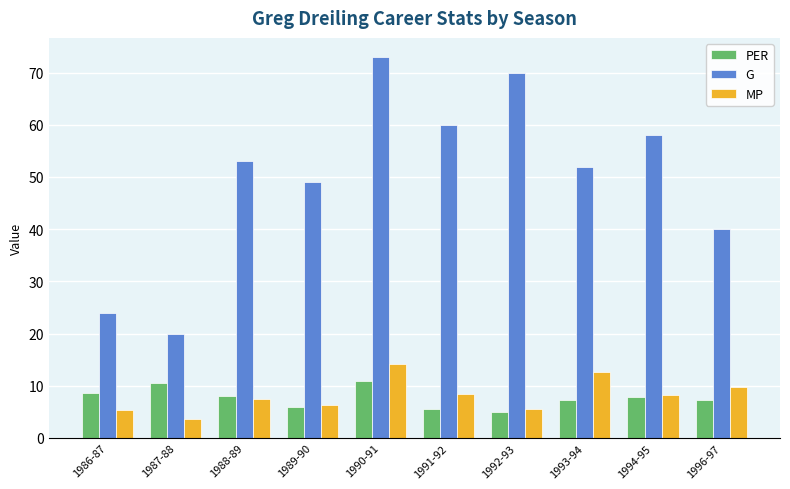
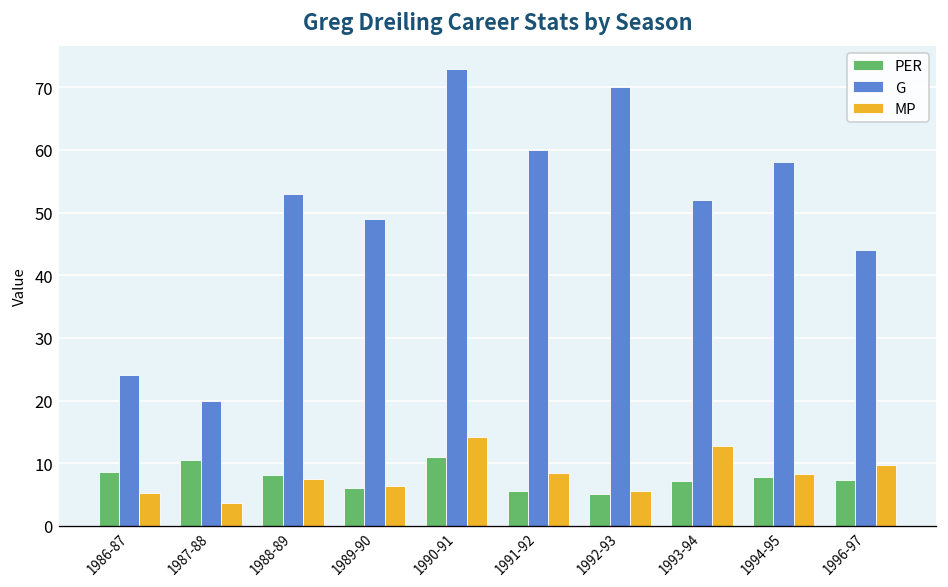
  {
    "PER": {
      "1986-87": 9,
      "1987-88": 11,
      "1988-89": 8,
      "1989-90": 6,
      "1990-91": 11,
      "1991-92": 6,
      "1992-93": 5,
      "1993-94": 7,
      "1994-95": 8,
      "1996-97": 7
    },
    "G": {
      "1986-87": 24,
      "1987-88": 20,
      "1988-89": 53,
      "1989-90": 49,
      "1990-91": 73,
      "1991-92": 60,
      "1992-93": 70,
      "1993-94": 52,
      "1994-95": 58,
-     "1996-97": 40
+     "1996-97": 44
    },
    "MP": {
      "1986-87": 5,
      "1987-88": 4,
      "1988-89": 8,
      "1989-90": 6,
      "1990-91": 14,
      "1991-92": 9,
      "1992-93": 6,
      "1993-94": 13,
      "1994-95": 8,
      "1996-97": 10
    }
  }
